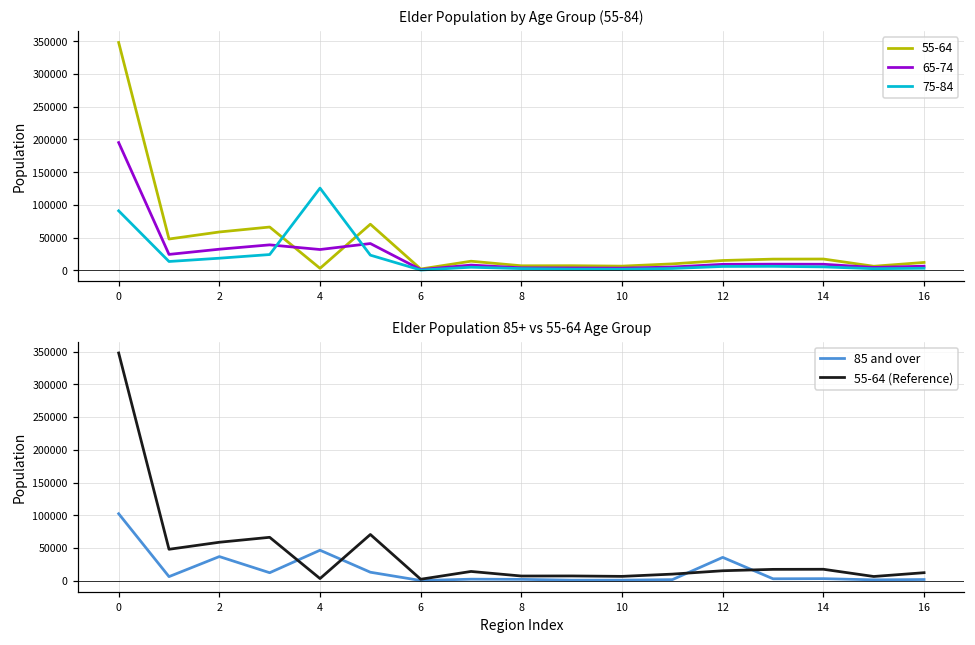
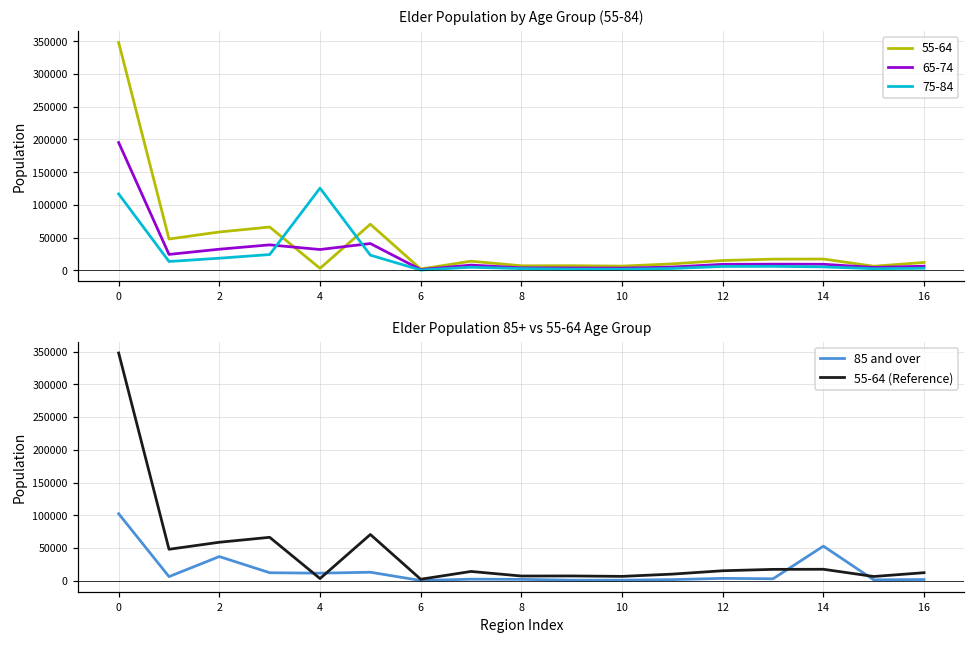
  {
    "Elder Population by Age Group (55-84)": {
      "55-64": {
        "0": 350000,
        "2": 60000,
        "4": 0,
        "12": 20000,
        "14": 20000,
        "16": 10000
      },
      "65-74": {
        "0": 200000,
        "2": 30000,
        "4": 30000
      },
      "75-84": {
-       "0": 90000,
+       "0": 120000,
        "2": 20000,
        "4": 130000
      }
    },
    "Elder Population 85+ vs 55-64 Age Group": {
      "85 and over": {
        "0": 100000,
        "2": 40000,
-       "4": 50000,
+       "4": 10000,
        "8": 0,
        "10": 0,
-       "12": 40000,
-       "14": 0,
+       "12": 0,
+       "14": 50000,
        "16": 0
      },
      "55-64 (Reference)": {
        "0": 350000,
        "2": 60000,
        "4": 0,
        "8": 10000,
        "10": 10000,
        "12": 20000,
        "14": 20000,
        "16": 10000
      }
    }
  }
